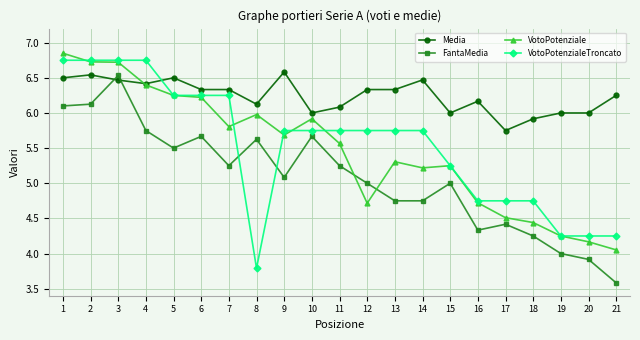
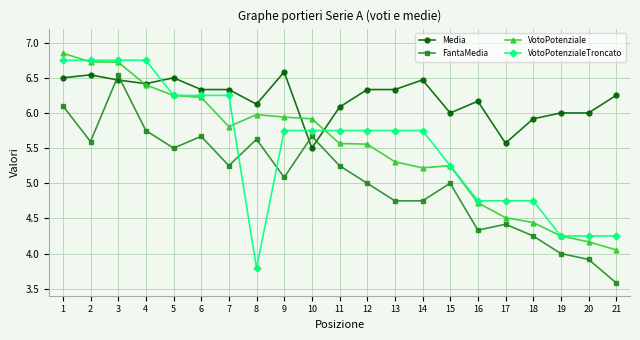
  {
    "Media": {
      "1": 6.5,
      "2": 6.5,
      "3": 6.5,
      "5": 6.5,
      "6": 6.3,
      "7": 6.3,
      "8": 6.1,
      "9": 6.6,
-     "10": 6.0,
+     "10": 5.5,
      "11": 6.1,
      "12": 6.3,
      "13": 6.3,
      "14": 6.5,
      "15": 6.0,
      "16": 6.2,
-     "17": 5.8,
+     "17": 5.6,
      "18": 5.9,
      "19": 6.0,
      "20": 6.0,
      "21": 6.3
    },
    "FantaMedia": {
      "1": 6.1,
-     "2": 6.1,
+     "2": 5.6,
      "3": 6.5,
      "4": 5.8,
      "5": 5.5,
      "6": 5.7,
      "7": 5.3,
      "8": 5.6,
      "9": 5.1,
      "10": 5.7,
      "11": 5.3,
      "12": 5.0,
      "13": 4.8,
      "14": 4.8,
      "15": 5.0,
      "16": 4.3,
      "17": 4.4,
      "18": 4.3,
      "19": 4.0,
      "20": 3.9,
      "21": 3.6
    },
    "VotoPotenziale": {
      "1": 6.9,
      "7": 5.8,
      "8": 6.0,
-     "9": 5.7,
+     "9": 5.9,
      "10": 5.9,
      "11": 5.6,
-     "12": 4.7,
+     "12": 5.6,
      "13": 5.3,
      "14": 5.2,
      "17": 4.5,
      "18": 4.4,
      "20": 4.2,
      "21": 4.1
    },
    "VotoPotenzialeTroncato": {
      "1": 6.8,
      "4": 6.8,
      "7": 6.3,
      "8": 3.8,
      "9": 5.8,
      "10": 5.8,
      "11": 5.8,
      "12": 5.8,
      "13": 5.8,
      "14": 5.8,
      "17": 4.8,
      "18": 4.8,
      "20": 4.3,
      "21": 4.3
    }
  }
